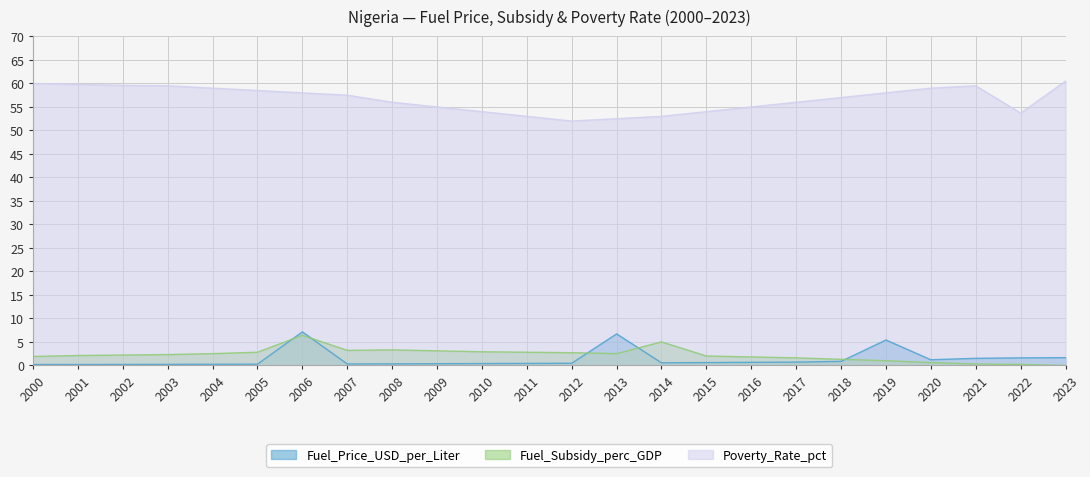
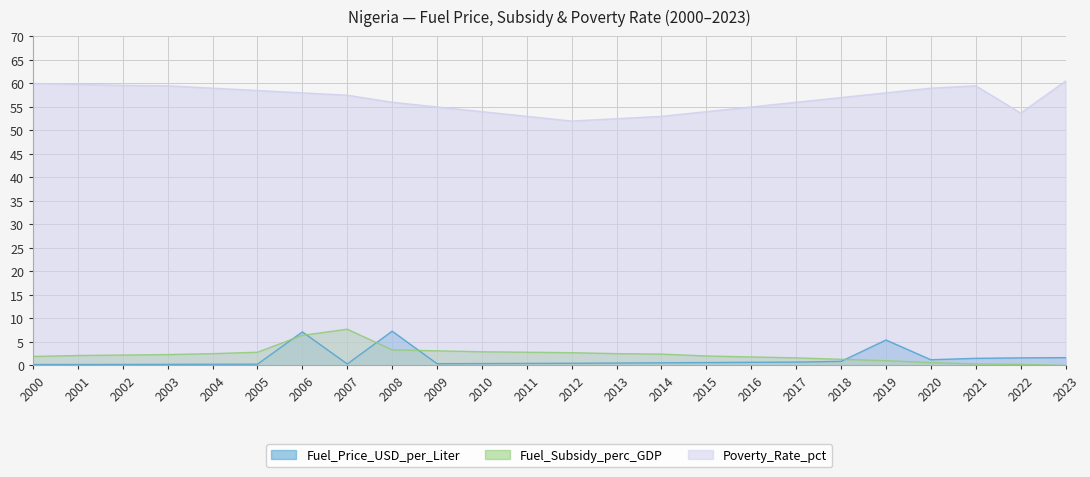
  {
    "Fuel_Price_USD_per_Liter": {
      "2000": 0,
      "2001": 0,
      "2002": 0,
      "2003": 0,
      "2004": 0,
      "2005": 0,
      "2006": 7,
      "2007": 0,
-     "2008": 0,
+     "2008": 7,
      "2009": 0,
      "2010": 0,
      "2011": 0,
      "2012": 0,
-     "2013": 7,
+     "2013": 1,
      "2014": 1,
      "2015": 1,
      "2016": 1,
      "2017": 1,
      "2019": 5,
      "2020": 1,
      "2021": 2,
      "2022": 2,
      "2023": 2
    },
    "Fuel_Subsidy_perc_GDP": {
      "2000": 2,
      "2001": 2,
      "2002": 2,
      "2003": 2,
      "2004": 3,
      "2005": 3,
      "2006": 6,
-     "2007": 3,
+     "2007": 8,
      "2008": 3,
      "2009": 3,
      "2010": 3,
      "2011": 3,
      "2012": 3,
      "2013": 3,
-     "2014": 5,
+     "2014": 2,
      "2015": 2,
      "2016": 2,
      "2017": 2,
      "2019": 1,
      "2020": 1,
      "2021": 0,
      "2022": 0,
      "2023": 0
    },
    "Poverty_Rate_pct": {
      "2000": 60,
      "2001": 60,
      "2002": 60,
      "2003": 60,
      "2004": 59,
      "2005": 59,
      "2006": 58,
      "2007": 58,
      "2008": 56,
      "2009": 55,
      "2010": 54,
      "2011": 53,
      "2012": 52,
      "2013": 53,
      "2014": 53,
      "2015": 54,
      "2016": 55,
      "2017": 56,
      "2018": 57,
      "2019": 58,
      "2020": 59,
      "2021": 60,
      "2022": 54,
      "2023": 61
    }
  }
